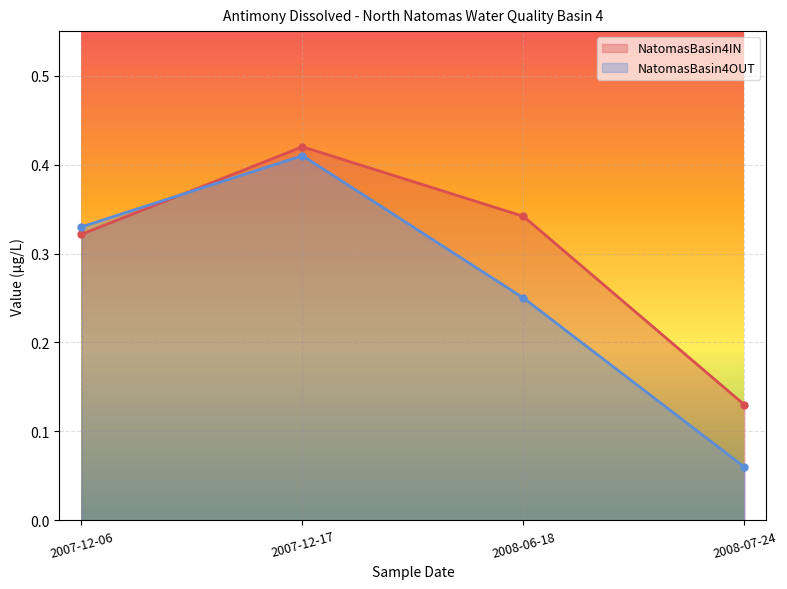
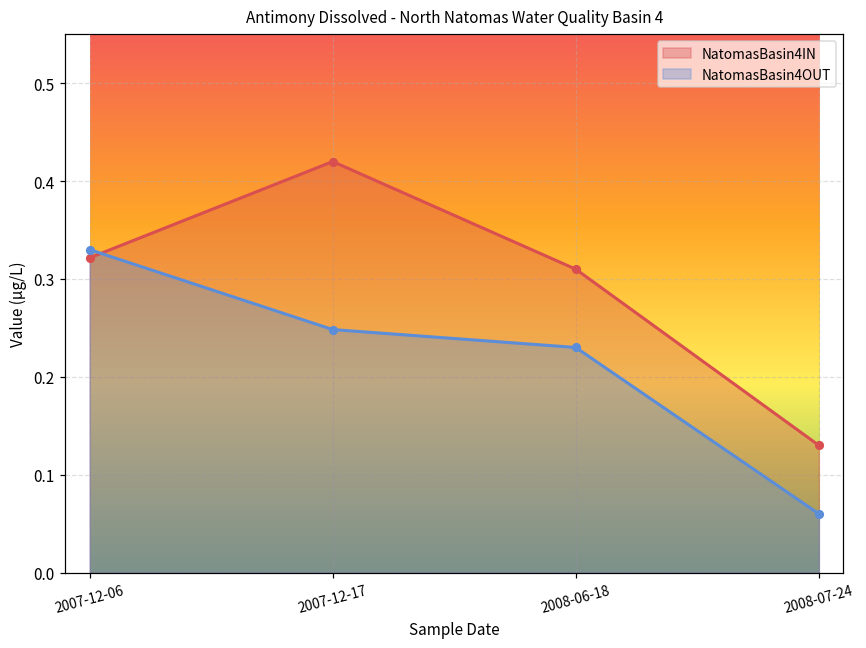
  {
    "NatomasBasin4IN": {
      "2007-12-06": 0.32,
      "2007-12-17": 0.42,
-     "2008-06-18": 0.34,
+     "2008-06-18": 0.31,
      "2008-07-24": 0.13
    },
    "NatomasBasin4OUT": {
      "2007-12-06": 0.33,
-     "2007-12-17": 0.41,
-     "2008-06-18": 0.25,
+     "2007-12-17": 0.25,
+     "2008-06-18": 0.23,
      "2008-07-24": 0.06
    }
  }
